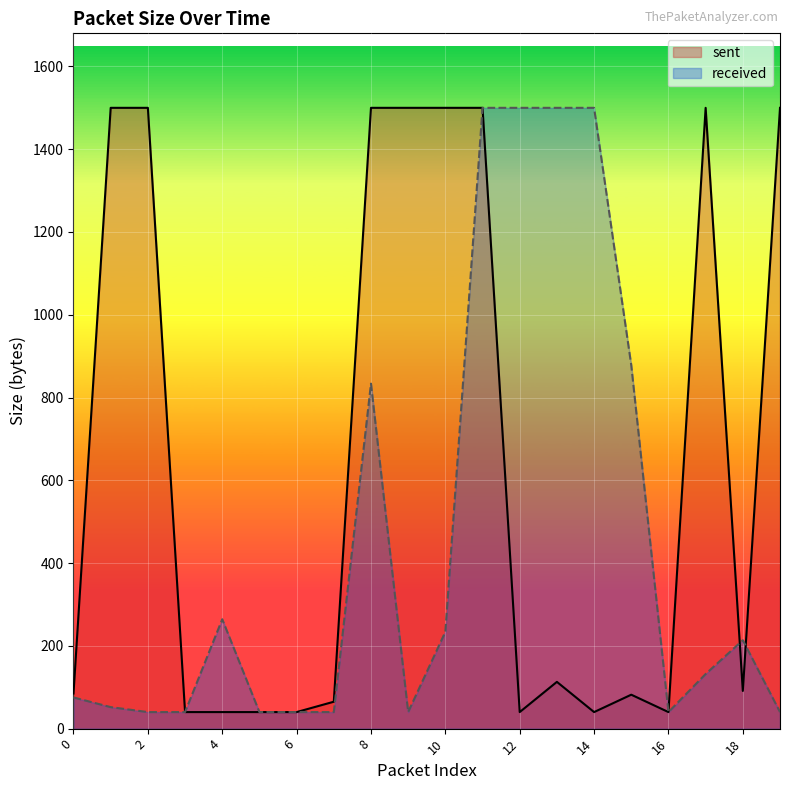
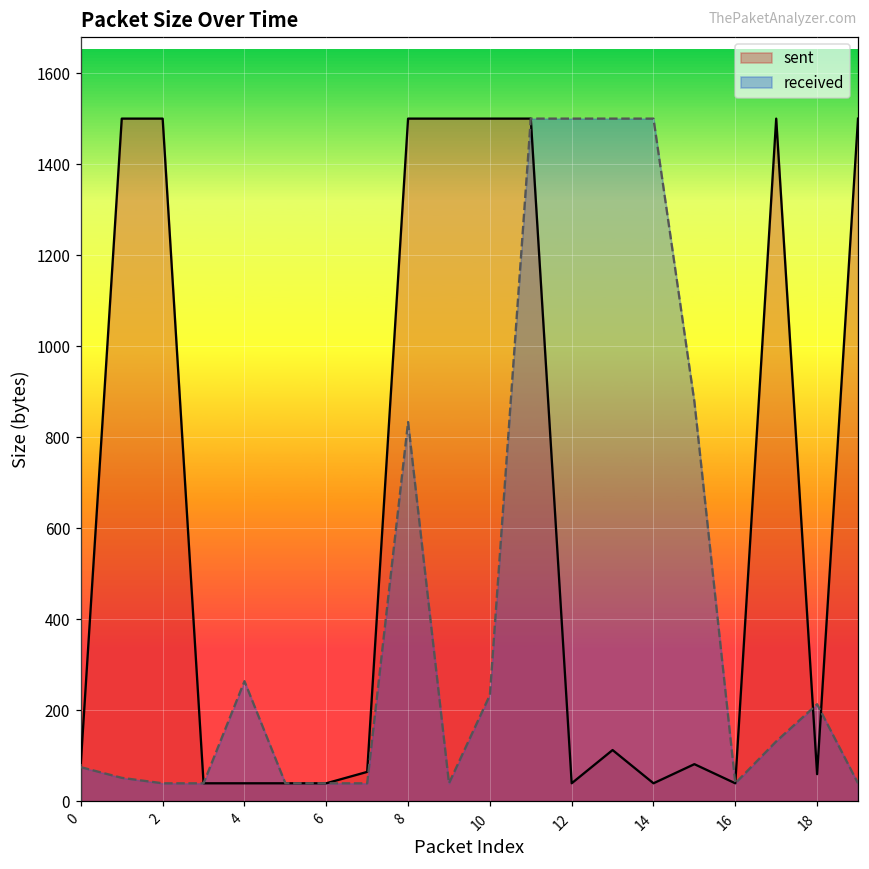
  {
    "sent": {
      "0": 80,
      "2": 1500,
      "4": 40,
      "8": 1500,
      "10": 1500,
      "12": 40,
      "14": 40,
-     "18": 90
+     "18": 60
    },
    "received": {
      "0": 80,
      "2": 40,
      "4": 260,
      "8": 830,
      "10": 230,
      "12": 1500,
      "14": 1500,
      "18": 210
    }
  }
